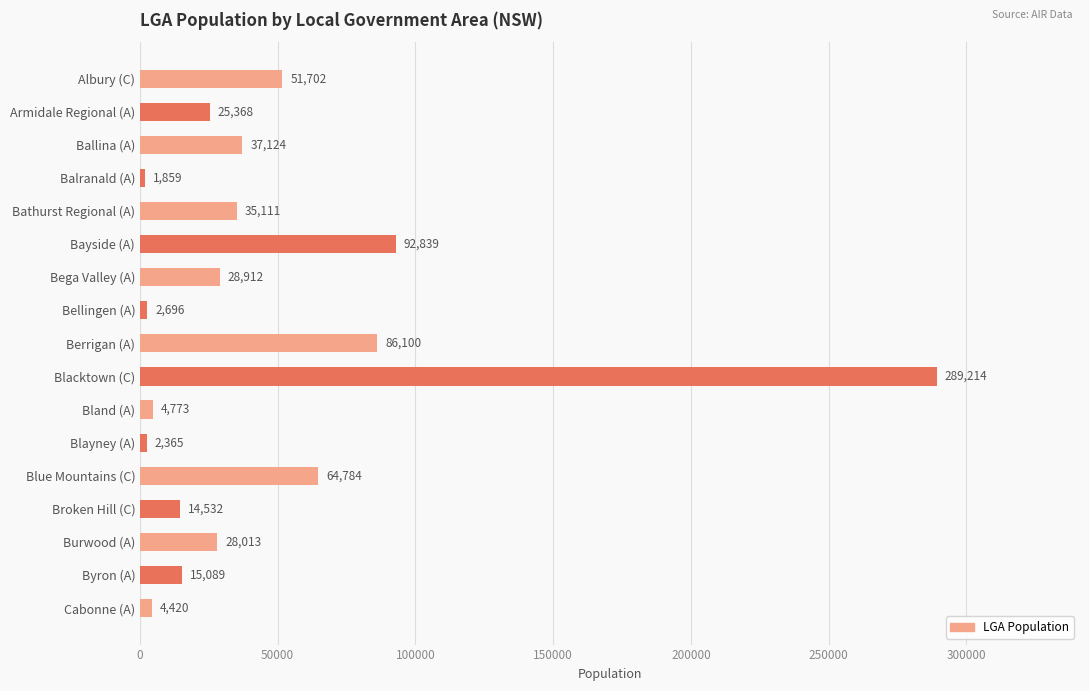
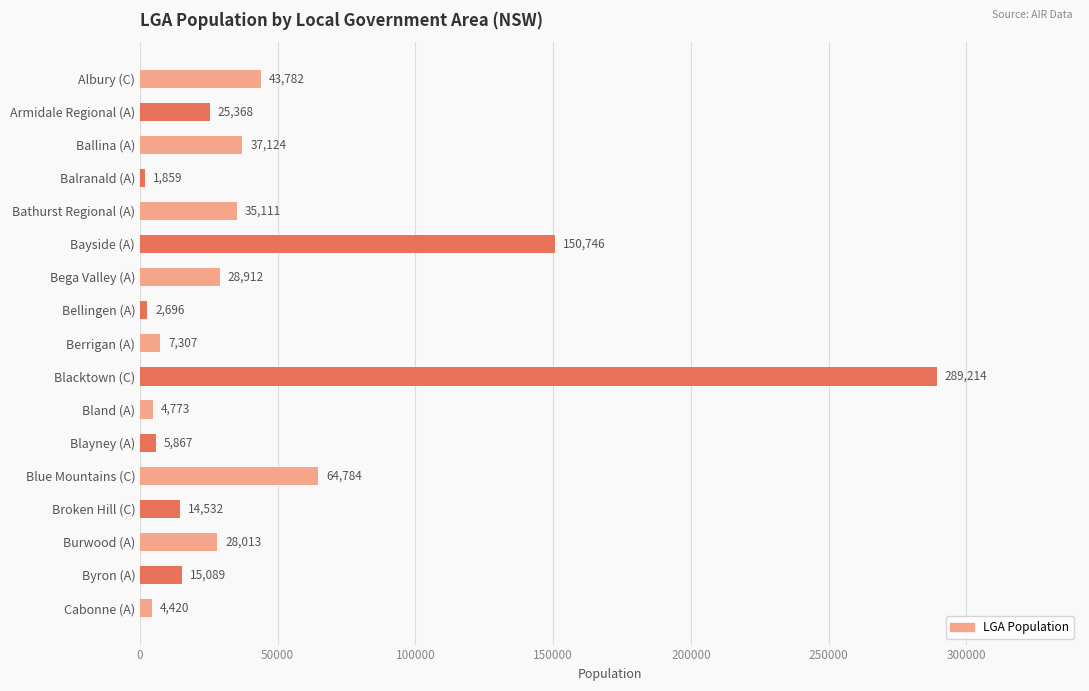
  {
-   "Albury (C)": "51,702",
+   "Albury (C)": "43,782",
    "Armidale Regional (A)": "25,368",
    "Ballina (A)": "37,124",
    "Balranald (A)": "1,859",
    "Bathurst Regional (A)": "35,111",
-   "Bayside (A)": "92,839",
+   "Bayside (A)": "150,746",
    "Bega Valley (A)": "28,912",
    "Bellingen (A)": "2,696",
-   "Berrigan (A)": "86,100",
+   "Berrigan (A)": "7,307",
    "Blacktown (C)": "289,214",
    "Bland (A)": "4,773",
-   "Blayney (A)": "2,365",
+   "Blayney (A)": "5,867",
    "Blue Mountains (C)": "64,784",
    "Broken Hill (C)": "14,532",
    "Burwood (A)": "28,013",
    "Byron (A)": "15,089",
    "Cabonne (A)": "4,420"
  }
